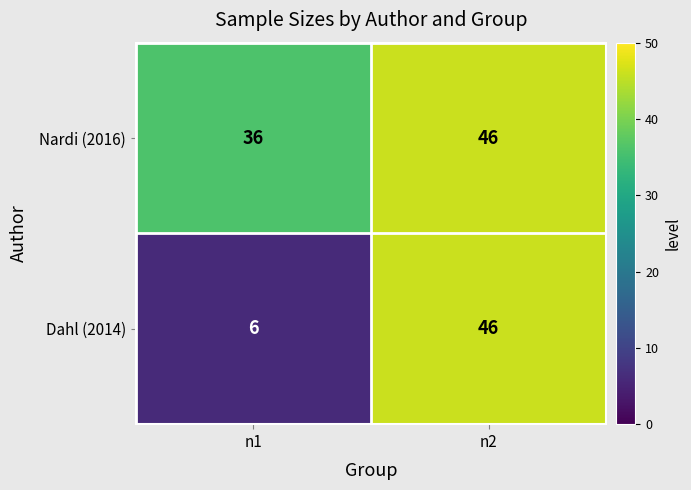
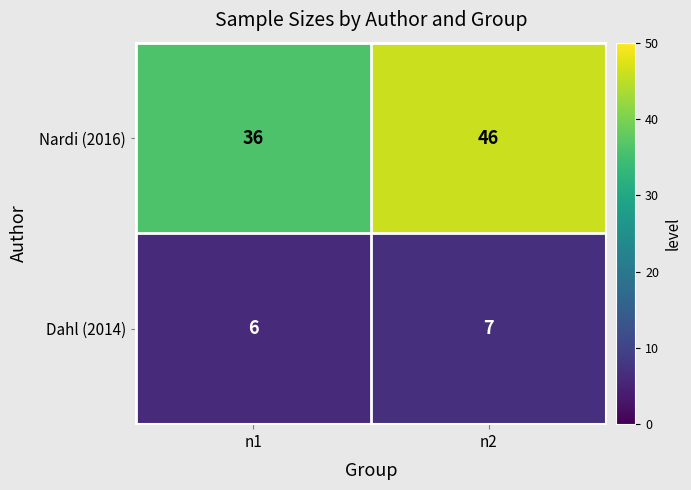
  {
    "Nardi (2016)": {
      "n1": 36,
      "n2": 46
    },
    "Dahl (2014)": {
      "n1": 6,
-     "n2": 46
+     "n2": 7
    }
  }
